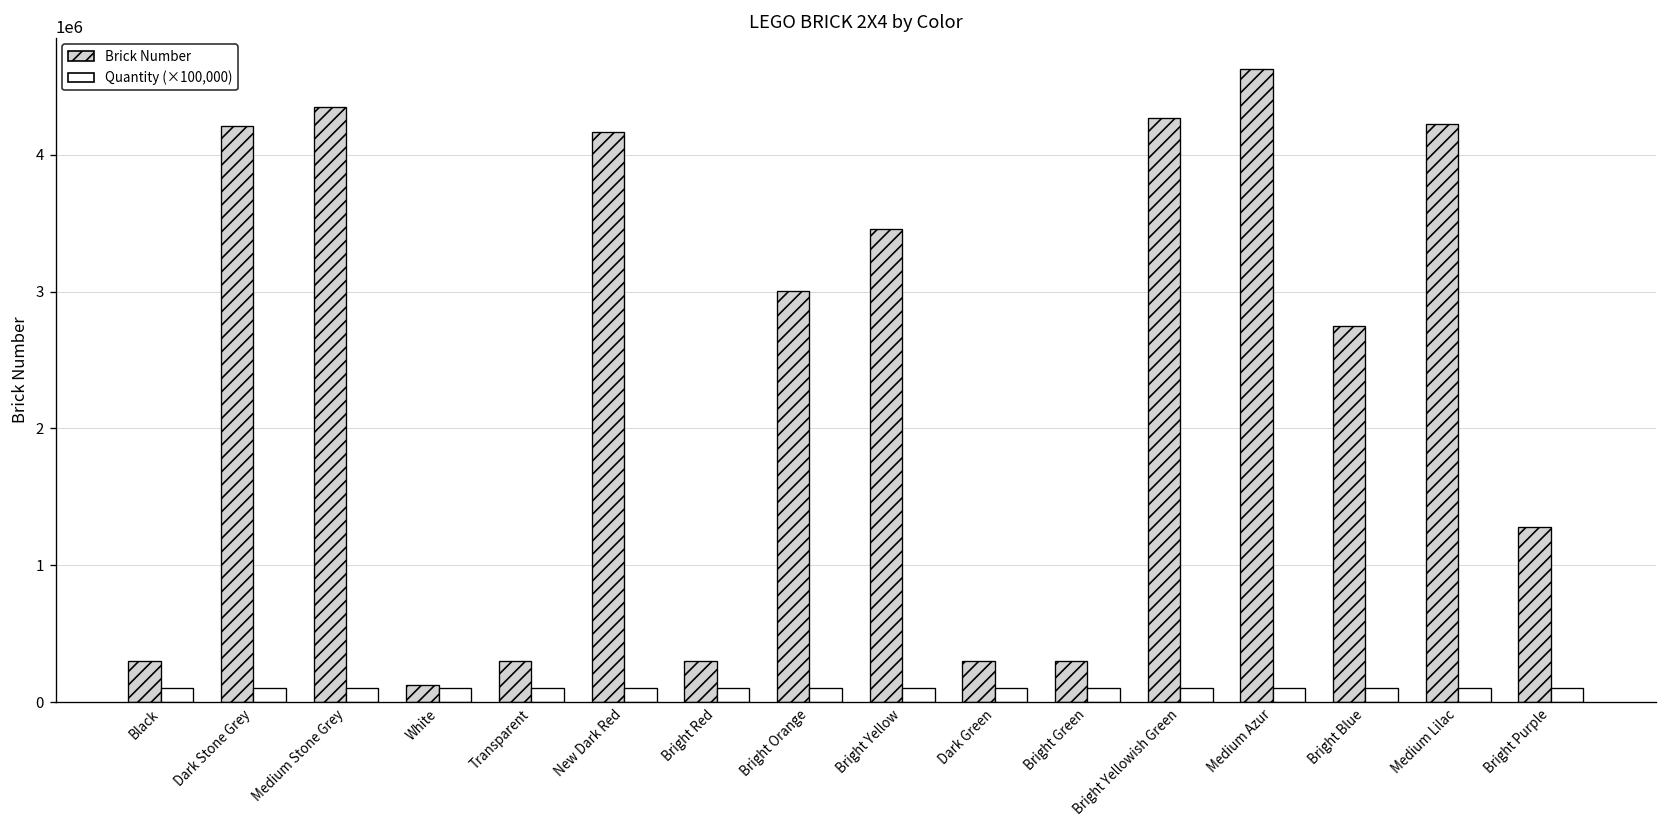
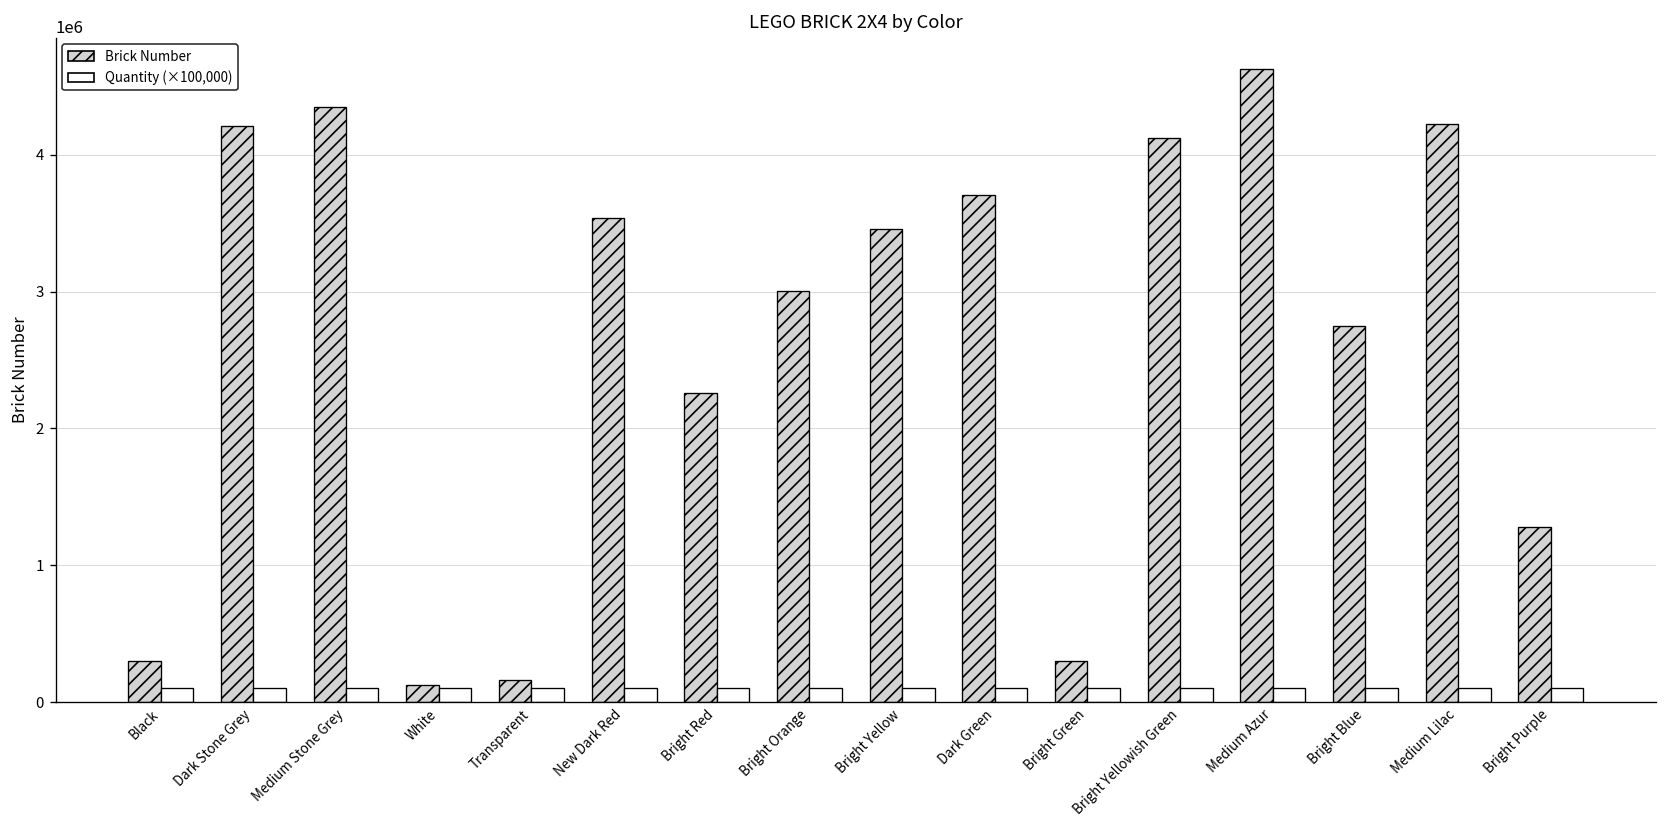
  {
    "Brick Number": {
      "Black": 300000,
      "Dark Stone Grey": 4210000,
      "Medium Stone Grey": 4350000,
      "White": 130000,
-     "Transparent": 300000,
-     "New Dark Red": 4160000,
-     "Bright Red": 300000,
+     "Transparent": 160000,
+     "New Dark Red": 3540000,
+     "Bright Red": 2260000,
      "Bright Orange": 3000000,
      "Bright Yellow": 3460000,
-     "Dark Green": 300000,
+     "Dark Green": 3710000,
      "Bright Green": 300000,
-     "Bright Yellowish Green": 4270000,
+     "Bright Yellowish Green": 4120000,
      "Medium Azur": 4630000,
      "Bright Blue": 2750000,
      "Medium Lilac": 4230000,
      "Bright Purple": 1280000
    },
    "Quantity (×100,000)": {
      "Black": 100000,
      "Dark Stone Grey": 100000,
      "Medium Stone Grey": 100000,
      "White": 100000,
      "Transparent": 100000,
      "New Dark Red": 100000,
      "Bright Red": 100000,
      "Bright Orange": 100000,
      "Bright Yellow": 100000,
      "Dark Green": 100000,
      "Bright Green": 100000,
      "Bright Yellowish Green": 100000,
      "Medium Azur": 100000,
      "Bright Blue": 100000,
      "Medium Lilac": 100000,
      "Bright Purple": 100000
    }
  }
